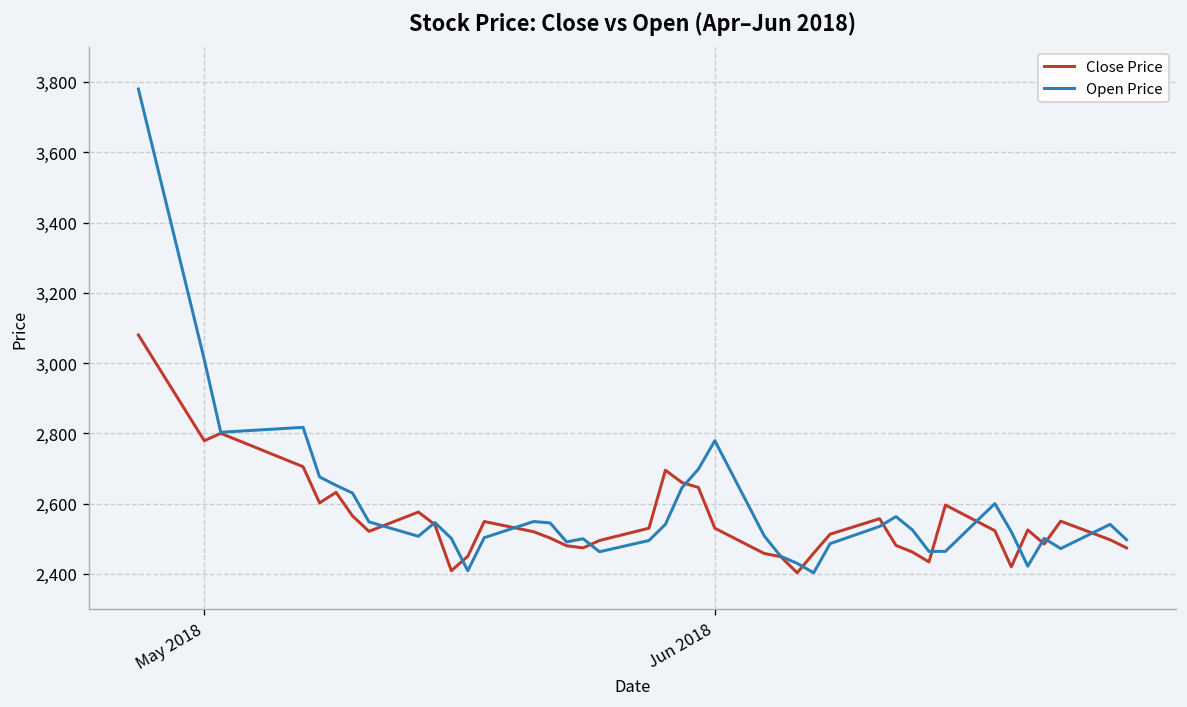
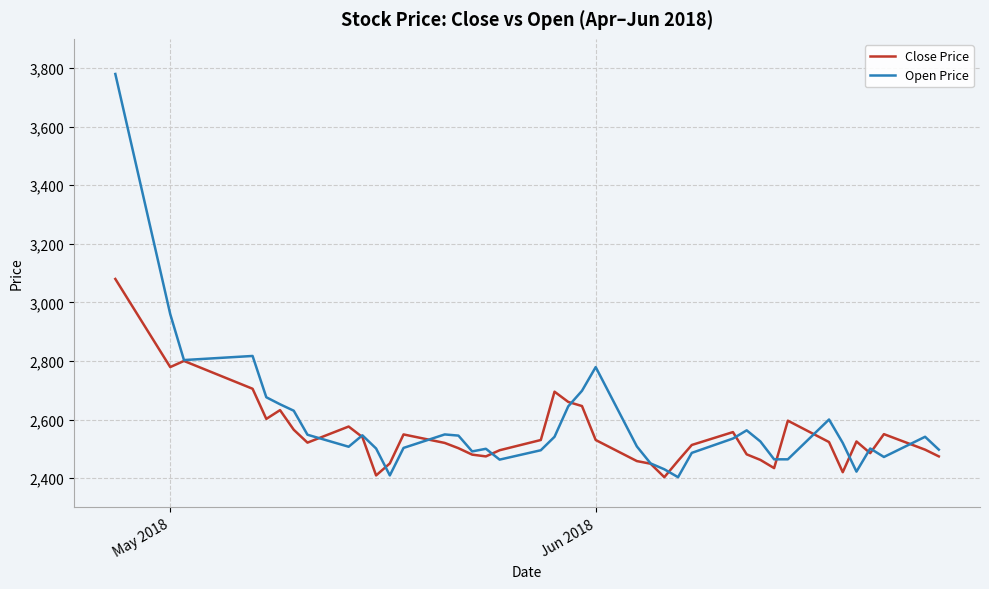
  {
    "Close Price": {
      "May 2018": "2,780",
      "Jun 2018": "2,530"
    },
    "Open Price": {
-     "May 2018": "3,010",
+     "May 2018": "2,960",
      "Jun 2018": "2,780"
    }
  }
